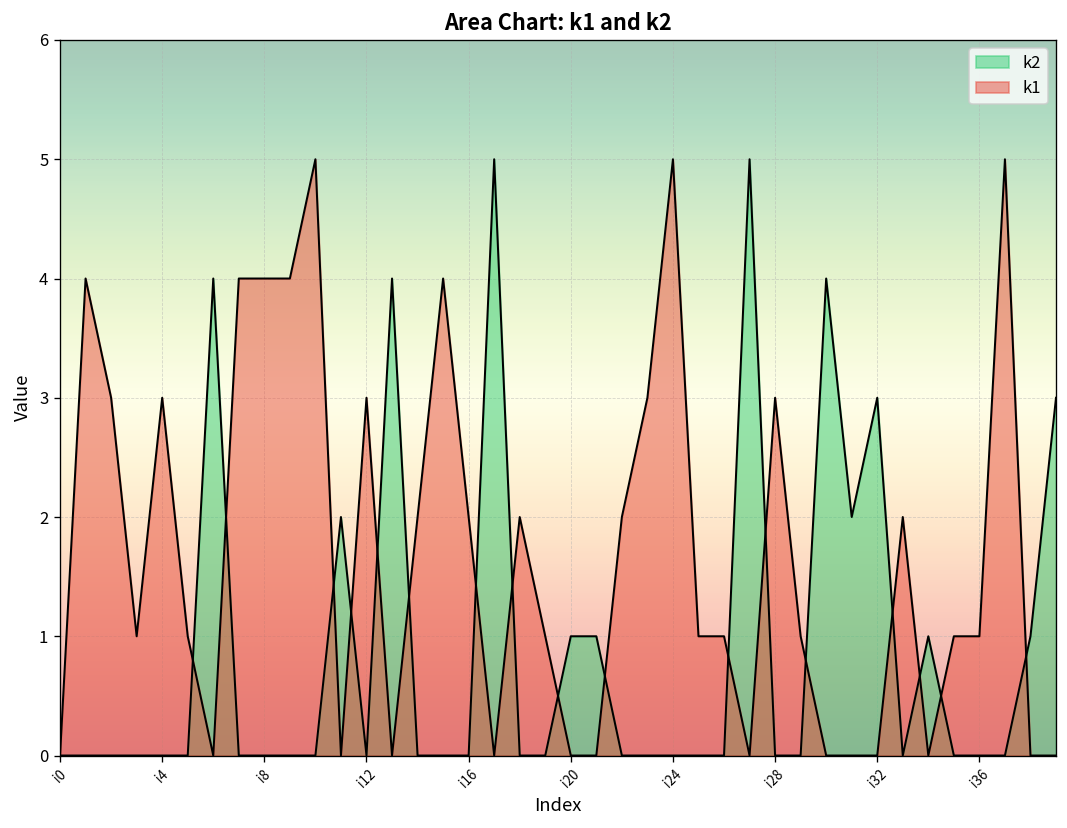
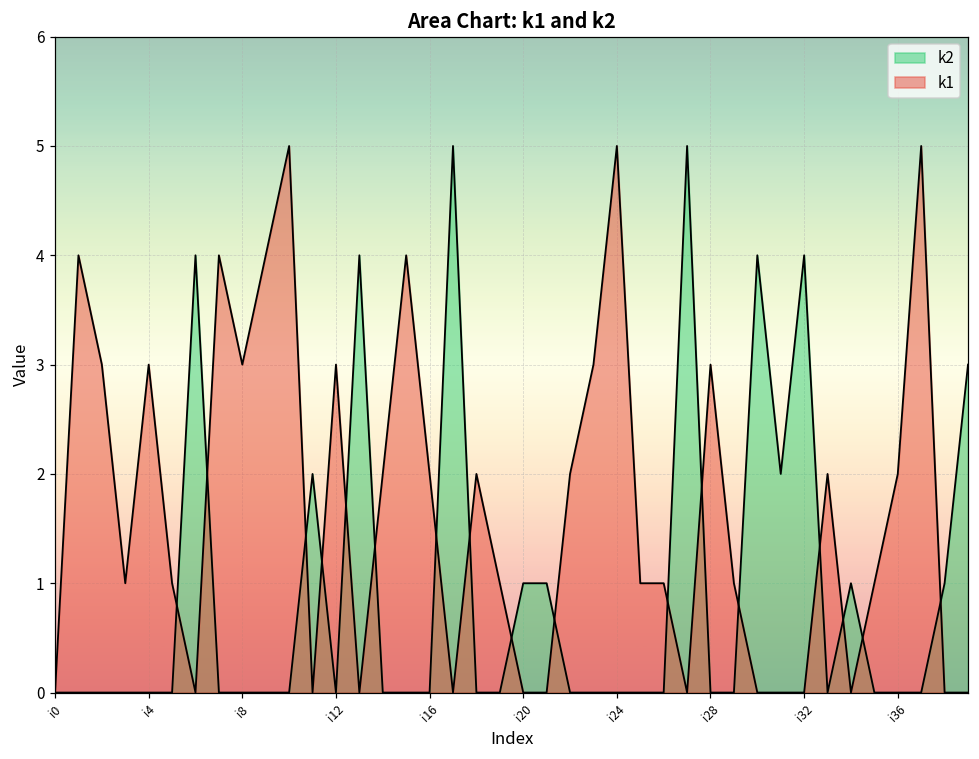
  {
    "k2": {
      "i4": 0,
      "i8": 0,
      "i12": 0,
      "i16": 0,
      "i20": 1,
      "i24": 0,
      "i28": 0,
-     "i32": 3,
+     "i32": 4,
      "i36": 0
    },
    "k1": {
      "i4": 3,
-     "i8": 4,
+     "i8": 3,
      "i12": 3,
      "i16": 2,
      "i20": 0,
      "i24": 5,
      "i28": 3,
      "i32": 0,
-     "i36": 1
+     "i36": 2
    }
  }
